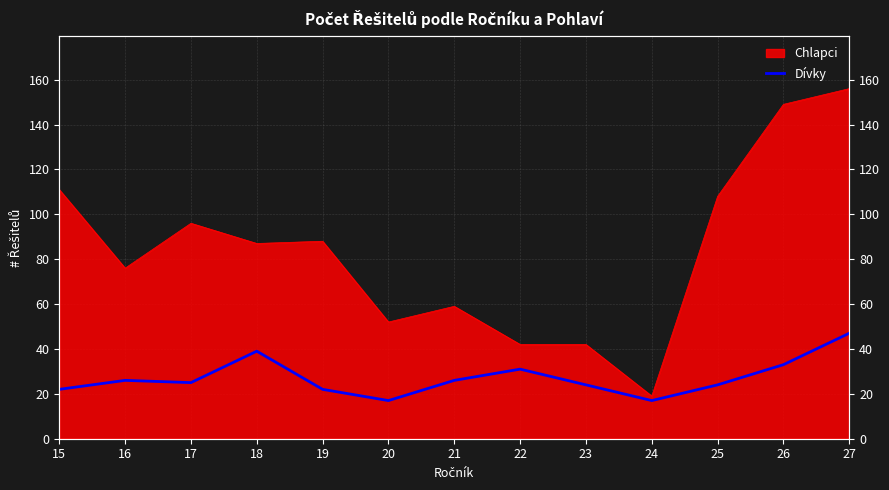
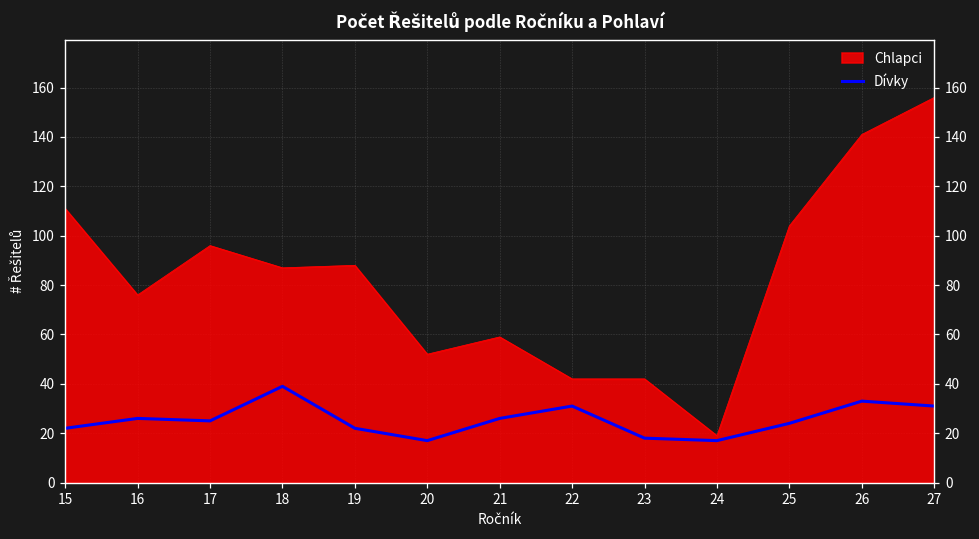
  {
    "Chlapci": {
      "15": 111,
      "16": 76,
      "17": 96,
      "18": 87,
      "19": 88,
      "20": 52,
      "21": 59,
      "22": 42,
      "23": 42,
      "24": 19,
-     "25": 108,
-     "26": 149,
+     "25": 104,
+     "26": 141,
      "27": 156
    },
    "Dívky": {
      "15": 22,
      "16": 26,
      "17": 25,
      "18": 39,
      "19": 22,
      "20": 17,
      "21": 26,
      "22": 31,
-     "23": 24,
+     "23": 18,
      "24": 17,
      "25": 24,
      "26": 33,
-     "27": 47
+     "27": 31
    }
  }
